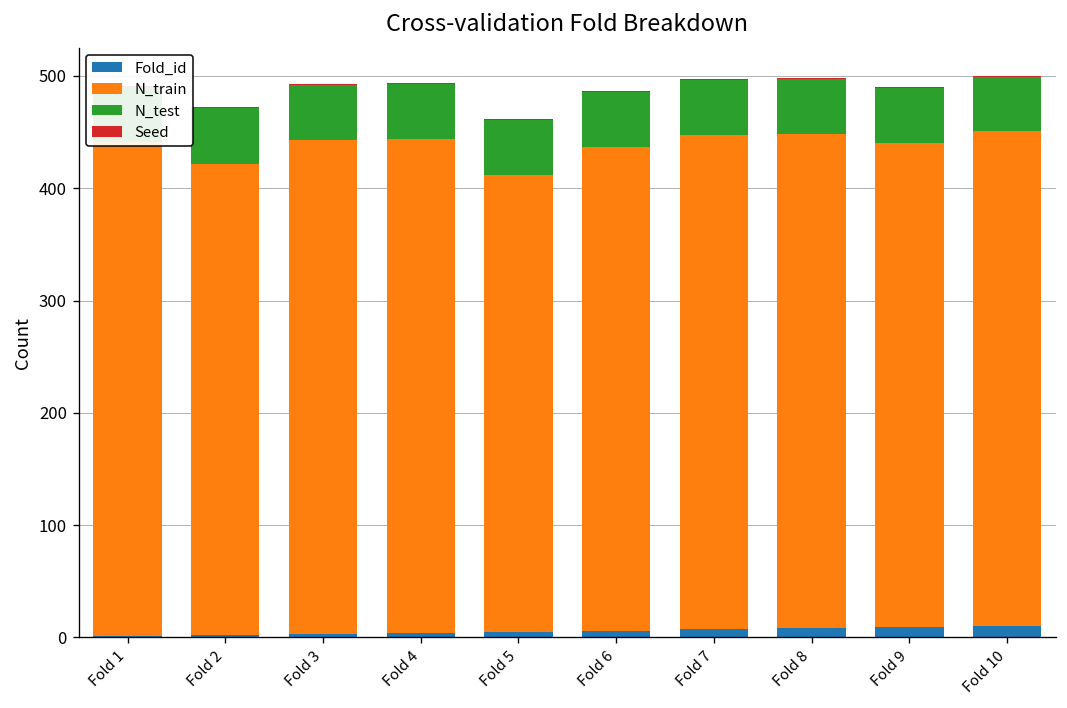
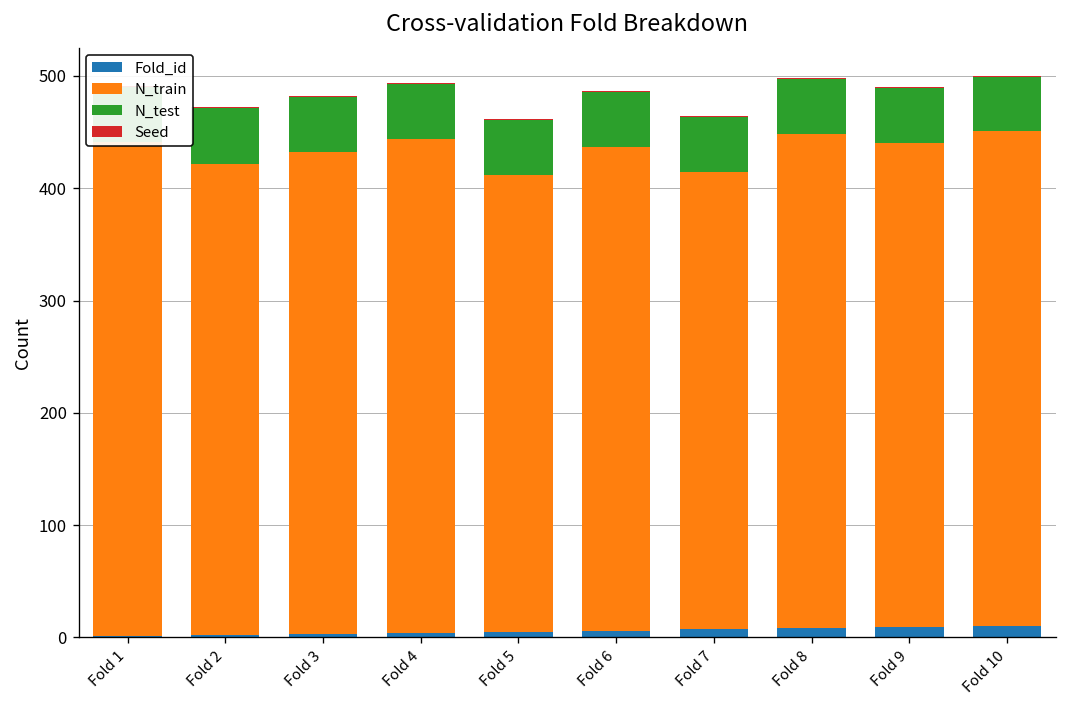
  {
    "Fold_id": {
      "Fold 3": 0,
      "Fold 4": 0,
      "Fold 5": 10,
      "Fold 6": 10,
      "Fold 7": 10,
      "Fold 8": 10,
      "Fold 9": 10,
      "Fold 10": 10
    },
    "N_train": {
      "Fold 2": 420,
-     "Fold 3": 440,
+     "Fold 3": 430,
      "Fold 4": 440,
      "Fold 5": 410,
      "Fold 6": 430,
-     "Fold 7": 440,
+     "Fold 7": 410,
      "Fold 8": 440,
      "Fold 9": 430,
      "Fold 10": 440
    },
    "N_test": {
      "Fold 2": 50,
      "Fold 3": 50,
      "Fold 4": 50,
      "Fold 5": 50,
      "Fold 6": 50,
      "Fold 7": 50,
      "Fold 8": 50,
      "Fold 9": 50,
      "Fold 10": 50
    }
  }
